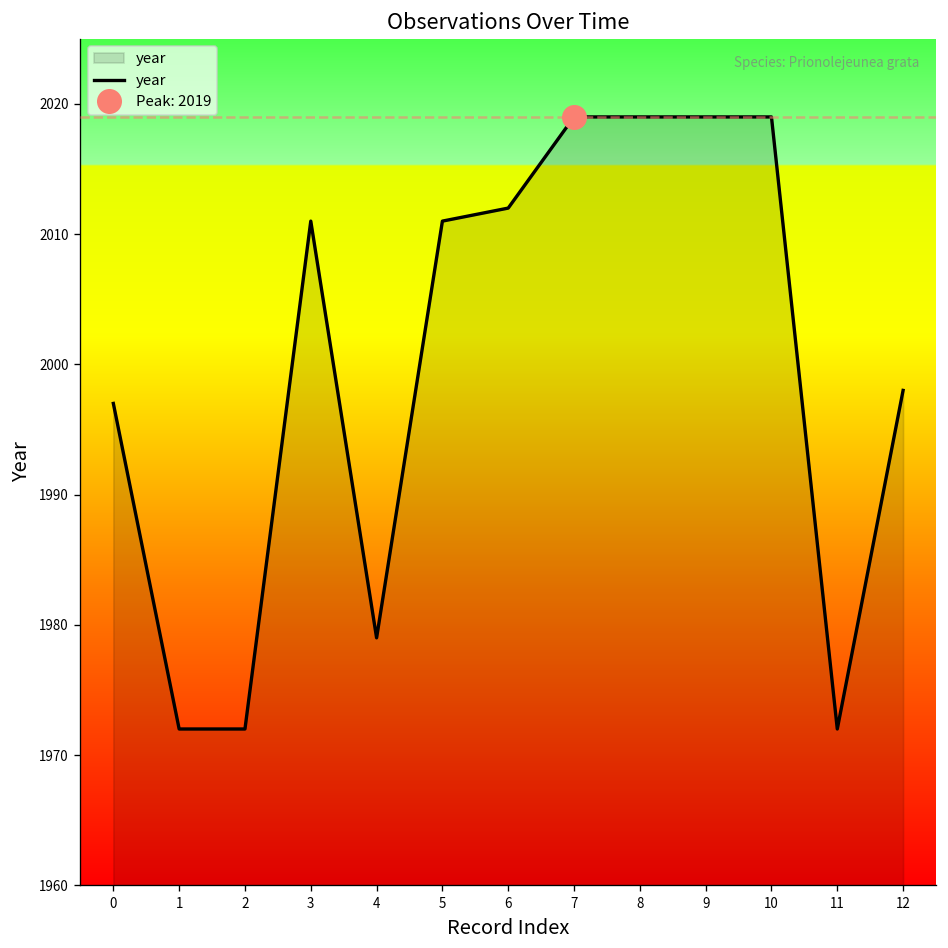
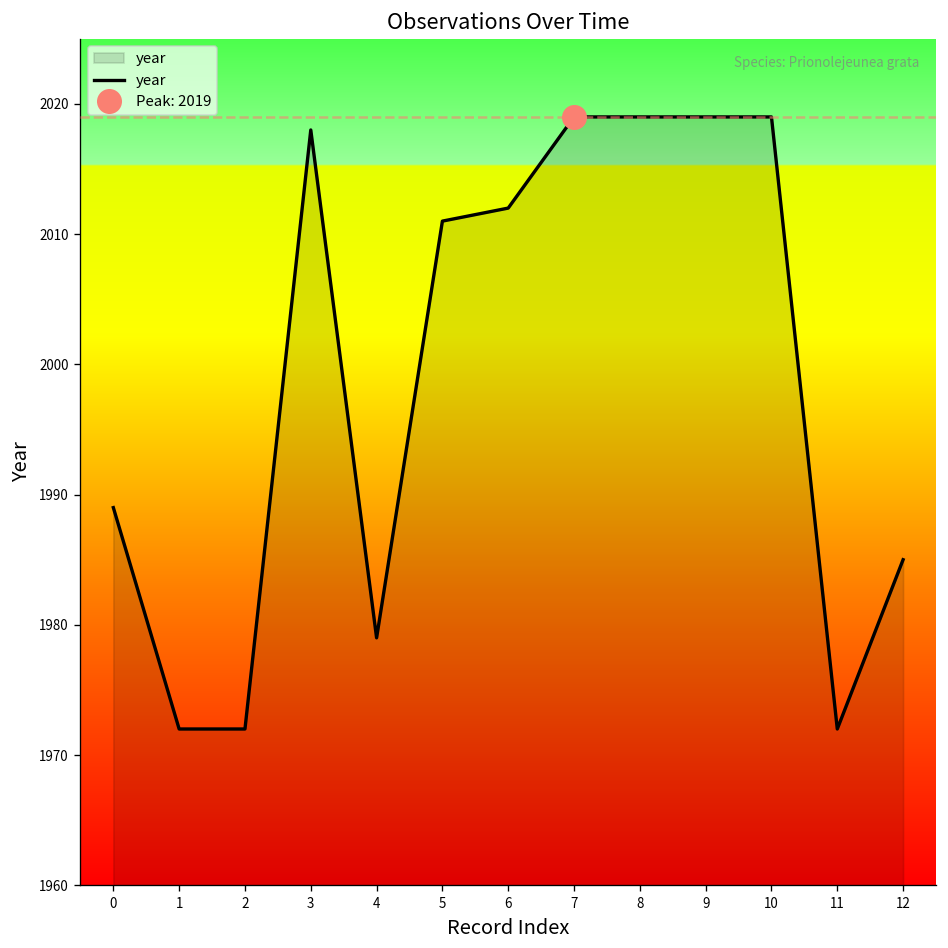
  {
    "year": {
-     "0": 1997,
+     "0": 1989,
      "1": 1972,
      "2": 1972,
-     "3": 2011,
+     "3": 2018,
      "4": 1979,
      "5": 2011,
      "6": 2012,
      "8": 2019,
      "9": 2019,
      "10": 2019,
      "11": 1972,
-     "12": 1998
+     "12": 1985
    }
  }
